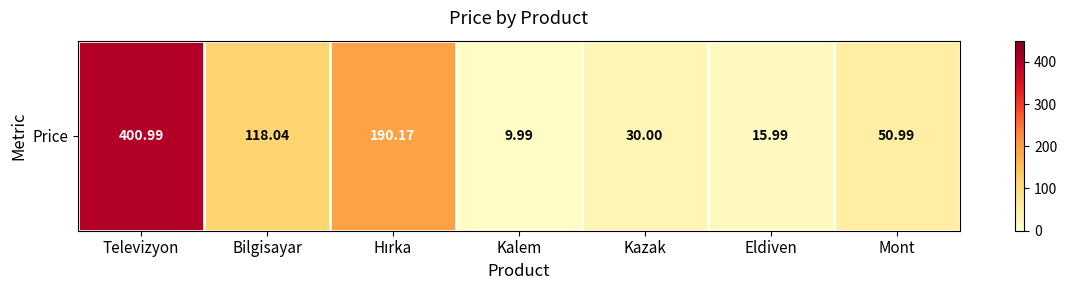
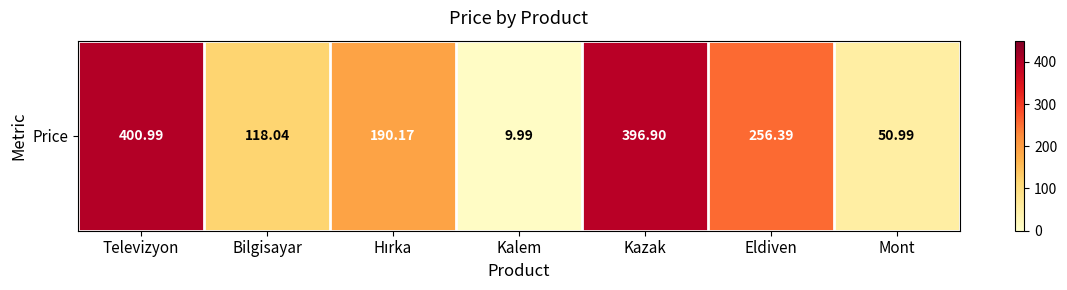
  {
    "Price": {
      "Televizyon": 400.99,
      "Bilgisayar": 118.04,
      "Hırka": 190.17,
      "Kalem": 9.99,
-     "Kazak": 30.00,
-     "Eldiven": 15.99,
+     "Kazak": 396.90,
+     "Eldiven": 256.39,
      "Mont": 50.99
    }
  }
